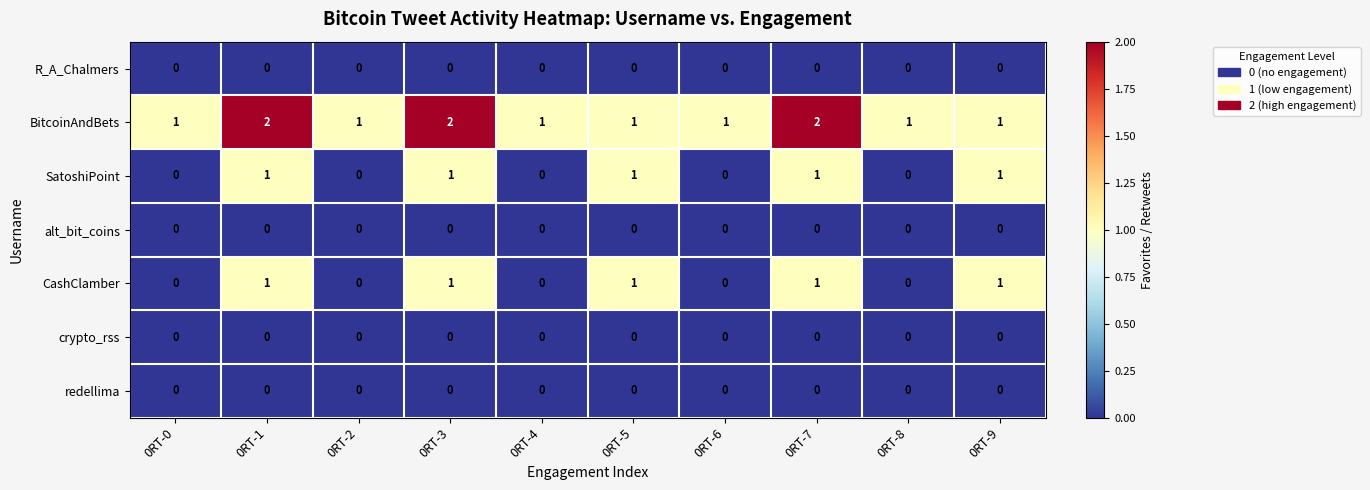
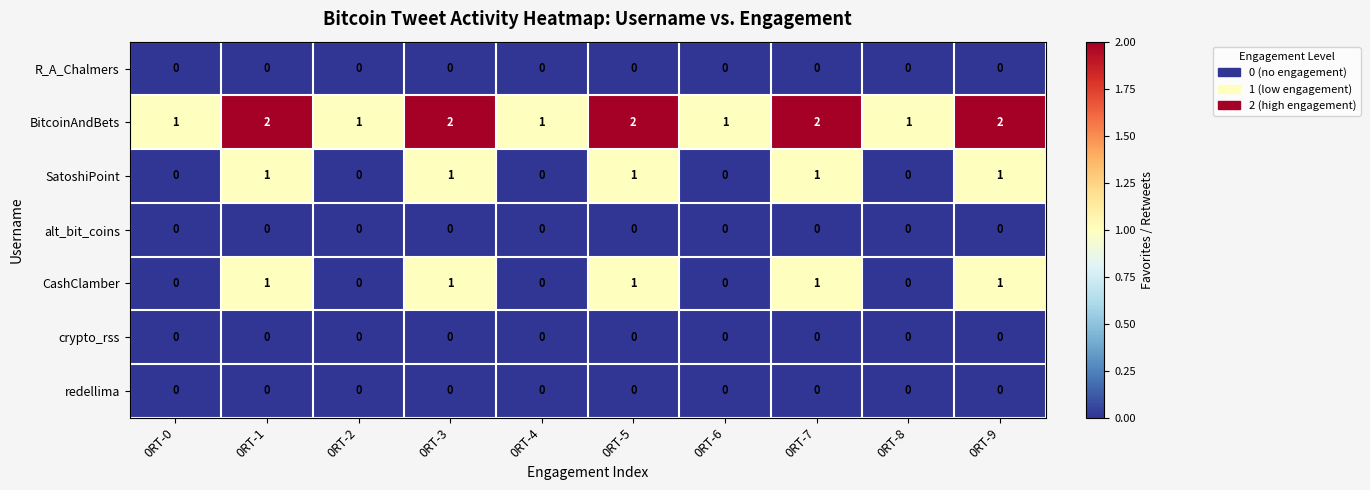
  {
    "R_A_Chalmers": {
      "0RT-0": 0,
      "0RT-1": 0,
      "0RT-2": 0,
      "0RT-3": 0,
      "0RT-4": 0,
      "0RT-5": 0,
      "0RT-6": 0,
      "0RT-7": 0,
      "0RT-8": 0,
      "0RT-9": 0
    },
    "BitcoinAndBets": {
      "0RT-0": 1,
      "0RT-1": 2,
      "0RT-2": 1,
      "0RT-3": 2,
      "0RT-4": 1,
-     "0RT-5": 1,
+     "0RT-5": 2,
      "0RT-6": 1,
      "0RT-7": 2,
      "0RT-8": 1,
-     "0RT-9": 1
+     "0RT-9": 2
    },
    "SatoshiPoint": {
      "0RT-0": 0,
      "0RT-1": 1,
      "0RT-2": 0,
      "0RT-3": 1,
      "0RT-4": 0,
      "0RT-5": 1,
      "0RT-6": 0,
      "0RT-7": 1,
      "0RT-8": 0,
      "0RT-9": 1
    },
    "alt_bit_coins": {
      "0RT-0": 0,
      "0RT-1": 0,
      "0RT-2": 0,
      "0RT-3": 0,
      "0RT-4": 0,
      "0RT-5": 0,
      "0RT-6": 0,
      "0RT-7": 0,
      "0RT-8": 0,
      "0RT-9": 0
    },
    "CashClamber": {
      "0RT-0": 0,
      "0RT-1": 1,
      "0RT-2": 0,
      "0RT-3": 1,
      "0RT-4": 0,
      "0RT-5": 1,
      "0RT-6": 0,
      "0RT-7": 1,
      "0RT-8": 0,
      "0RT-9": 1
    },
    "crypto_rss": {
      "0RT-0": 0,
      "0RT-1": 0,
      "0RT-2": 0,
      "0RT-3": 0,
      "0RT-4": 0,
      "0RT-5": 0,
      "0RT-6": 0,
      "0RT-7": 0,
      "0RT-8": 0,
      "0RT-9": 0
    },
    "redellima": {
      "0RT-0": 0,
      "0RT-1": 0,
      "0RT-2": 0,
      "0RT-3": 0,
      "0RT-4": 0,
      "0RT-5": 0,
      "0RT-6": 0,
      "0RT-7": 0,
      "0RT-8": 0,
      "0RT-9": 0
    }
  }
